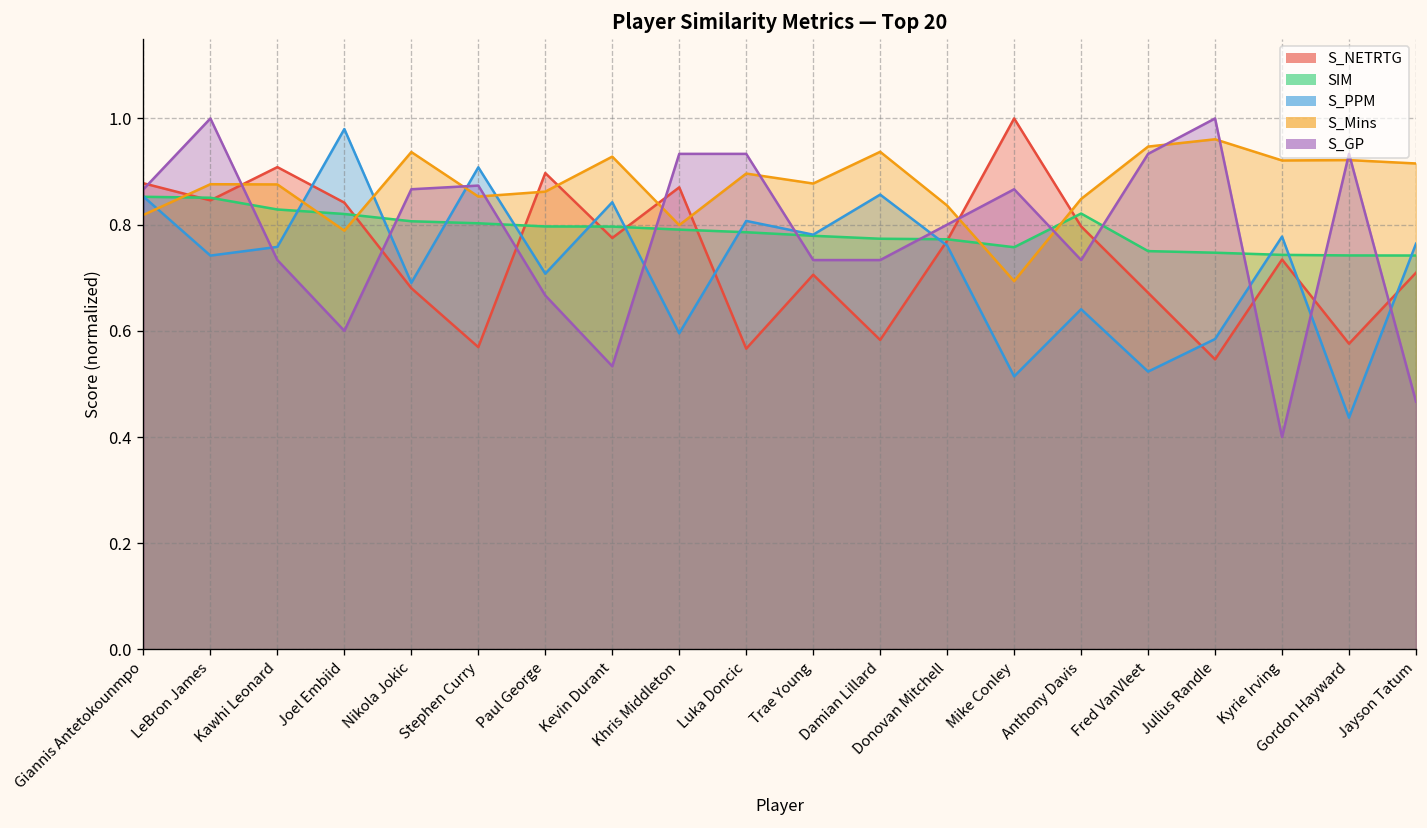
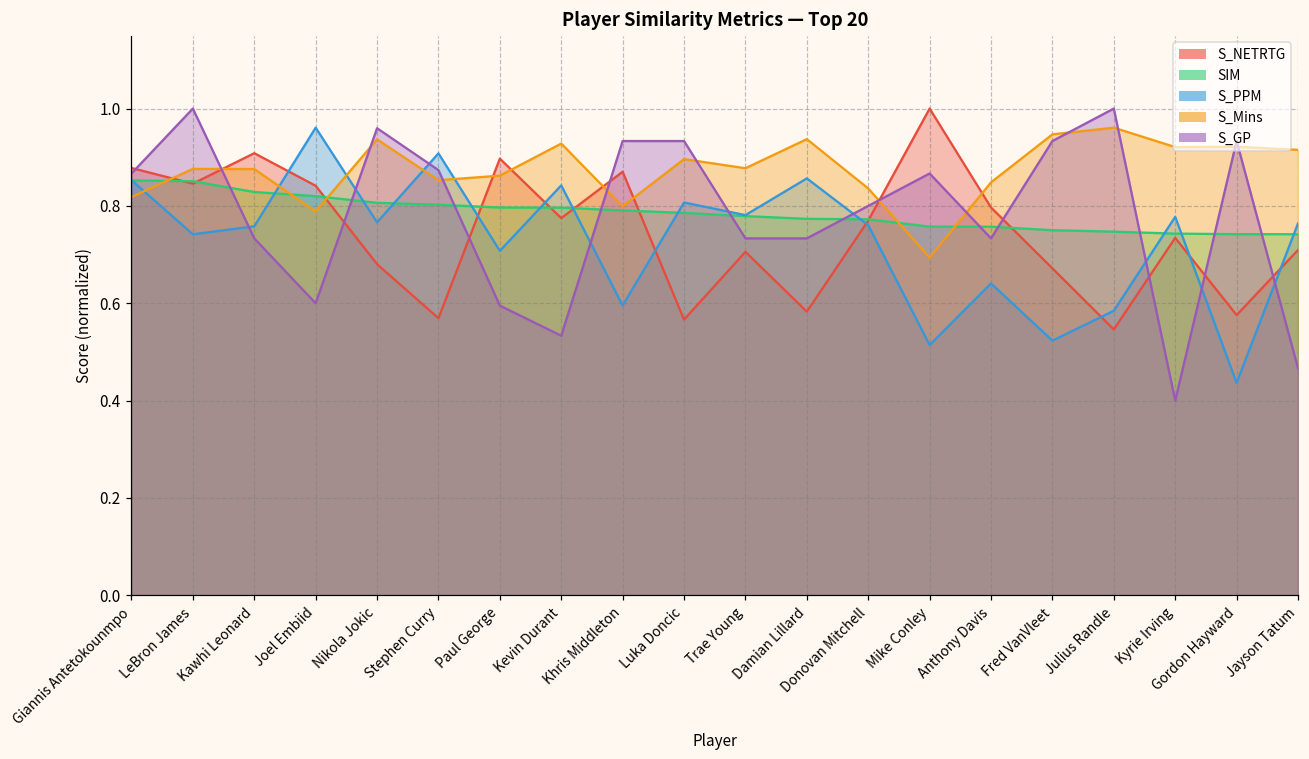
  {
    "SIM": {
      "Kawhi Leonard": 0.83,
      "Joel Embiid": 0.82,
      "Nikola Jokic": 0.81,
      "Stephen Curry": 0.80,
      "Paul George": 0.80,
      "Kevin Durant": 0.80,
      "Khris Middleton": 0.79,
      "Luka Doncic": 0.79,
      "Damian Lillard": 0.77,
      "Mike Conley": 0.76,
-     "Anthony Davis": 0.82,
+     "Anthony Davis": 0.76,
      "Fred VanVleet": 0.75,
      "Julius Randle": 0.75,
      "Kyrie Irving": 0.74,
      "Gordon Hayward": 0.74,
      "Jayson Tatum": 0.74
    },
    "S_PPM": {
      "LeBron James": 0.74,
      "Kawhi Leonard": 0.76,
-     "Joel Embiid": 0.98,
-     "Nikola Jokic": 0.69,
+     "Joel Embiid": 0.96,
+     "Nikola Jokic": 0.77,
      "Stephen Curry": 0.91,
      "Paul George": 0.71,
      "Kevin Durant": 0.84,
      "Khris Middleton": 0.60,
      "Luka Doncic": 0.81,
      "Damian Lillard": 0.86,
      "Donovan Mitchell": 0.76,
      "Mike Conley": 0.51,
      "Anthony Davis": 0.64,
      "Fred VanVleet": 0.52,
      "Julius Randle": 0.58,
      "Kyrie Irving": 0.78,
      "Gordon Hayward": 0.44,
      "Jayson Tatum": 0.76
    },
    "S_GP": {
      "Giannis Antetokounmpo": 0.87,
      "LeBron James": 1.00,
      "Kawhi Leonard": 0.73,
      "Joel Embiid": 0.60,
-     "Nikola Jokic": 0.87,
+     "Nikola Jokic": 0.96,
      "Stephen Curry": 0.87,
-     "Paul George": 0.67,
+     "Paul George": 0.60,
      "Kevin Durant": 0.53,
      "Khris Middleton": 0.93,
      "Luka Doncic": 0.93,
      "Trae Young": 0.73,
      "Damian Lillard": 0.73,
      "Donovan Mitchell": 0.80,
      "Mike Conley": 0.87,
      "Anthony Davis": 0.73,
      "Fred VanVleet": 0.93,
      "Julius Randle": 1.00,
      "Kyrie Irving": 0.40,
      "Jayson Tatum": 0.47
    }
  }
